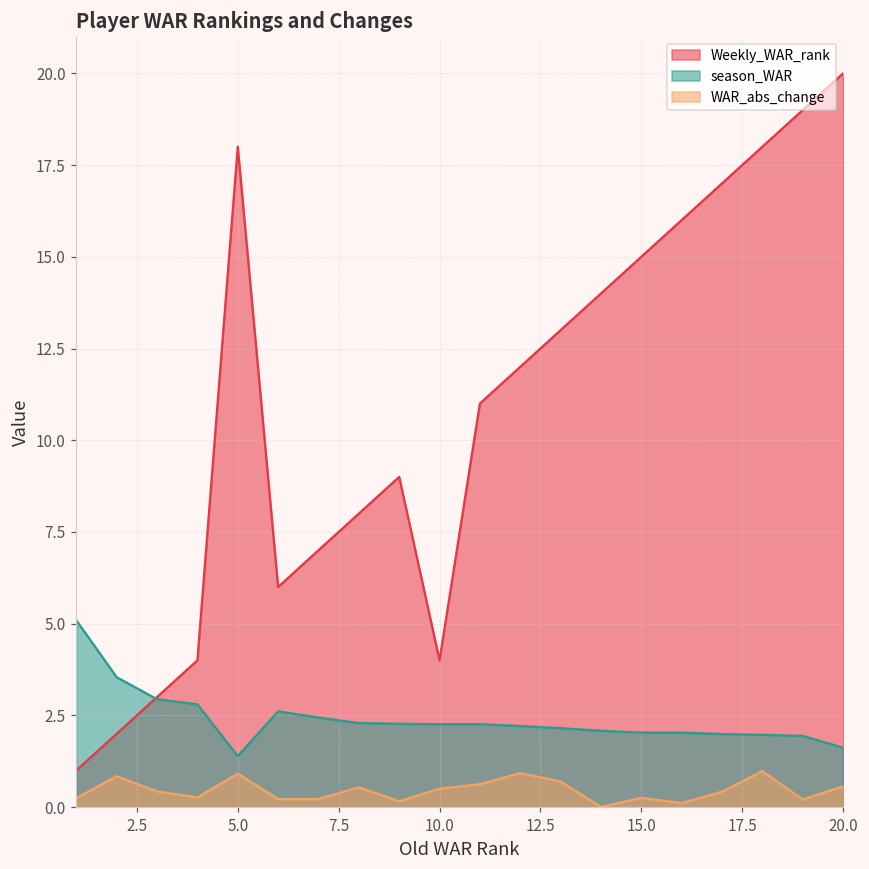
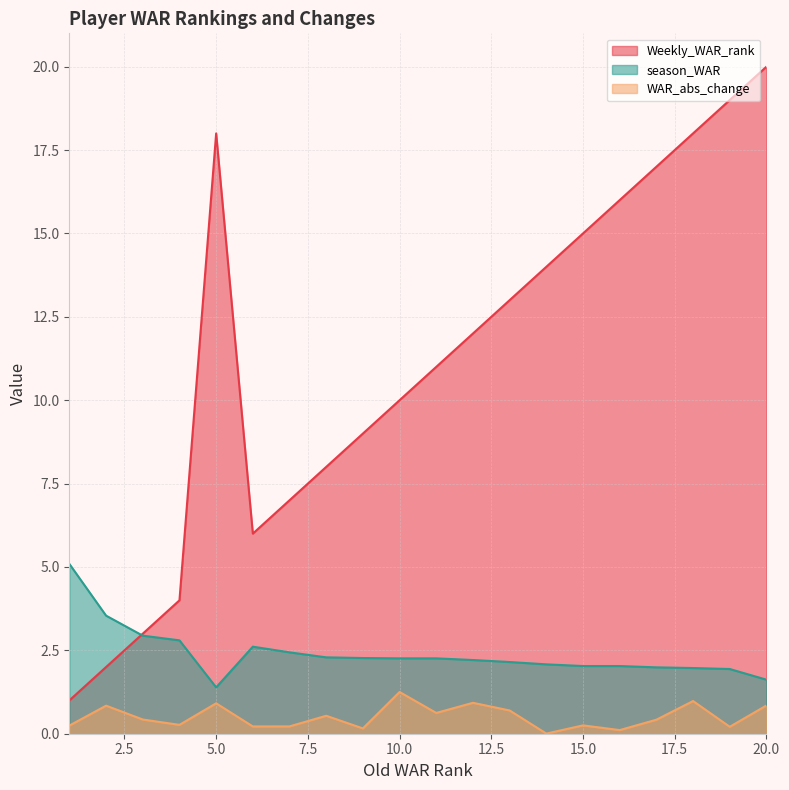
  {
    "Weekly_WAR_rank": {
      "5.0": 18,
-     "10.0": 4,
+     "10.0": 10,
      "15.0": 15,
      "20.0": 20
    },
    "season_WAR": {
      "5.0": 1.4,
      "10.0": 2.3,
      "15.0": 2.0,
      "20.0": 1.6
    },
    "WAR_abs_change": {
      "5.0": 0.9,
-     "10.0": 0.5,
+     "10.0": 1.3,
      "15.0": 0.3,
-     "20.0": 0.6
+     "20.0": 0.8
    }
  }
